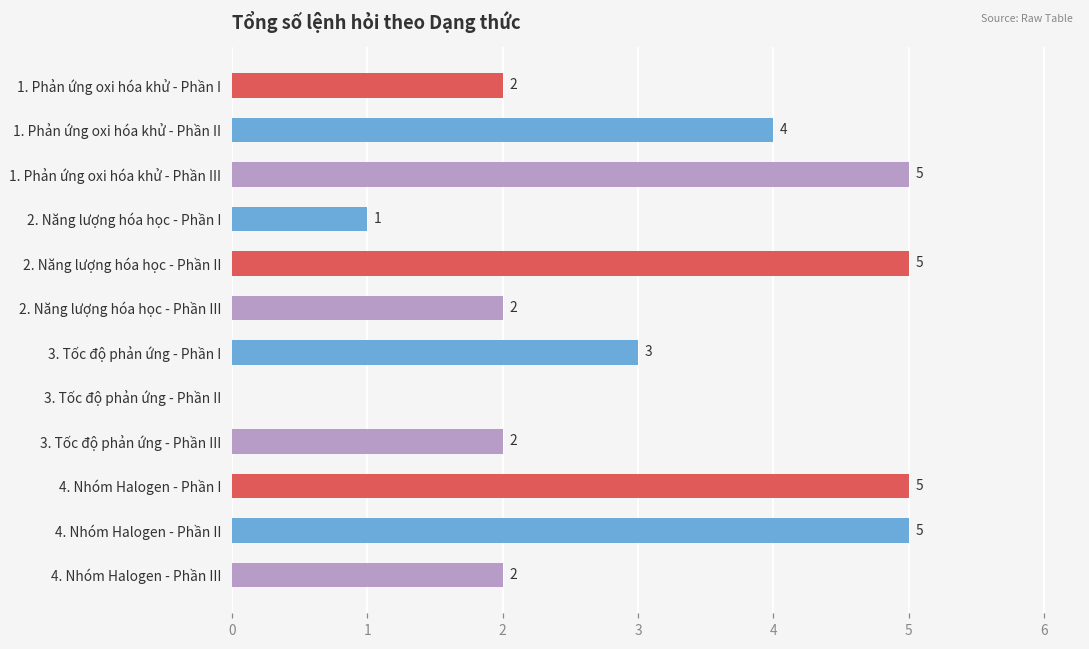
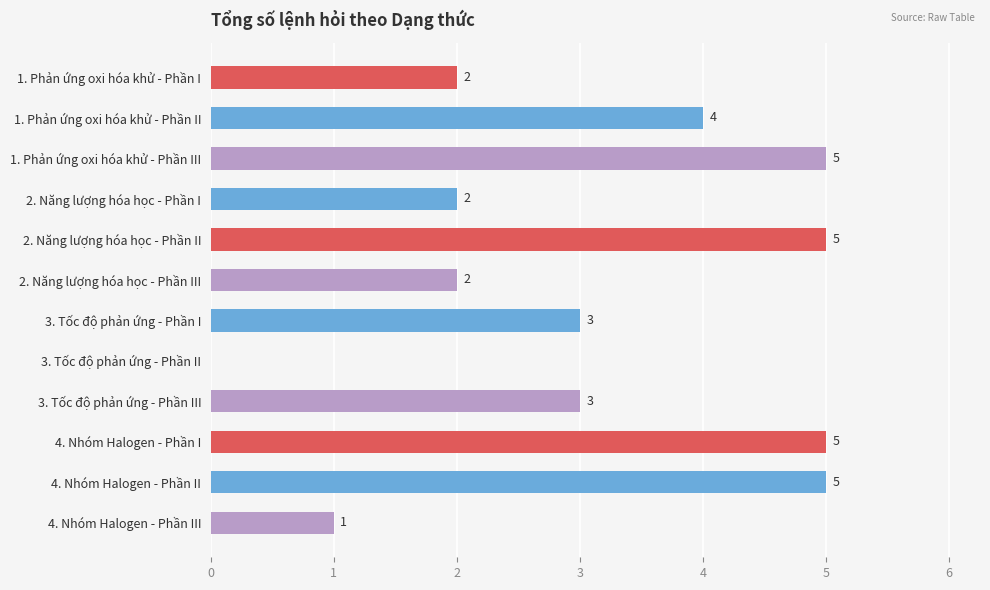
  {
    "1. Phản ứng oxi hóa khử - Phần I": 2,
    "1. Phản ứng oxi hóa khử - Phần II": 4,
    "1. Phản ứng oxi hóa khử - Phần III": 5,
-   "2. Năng lượng hóa học - Phần I": 1,
+   "2. Năng lượng hóa học - Phần I": 2,
    "2. Năng lượng hóa học - Phần II": 5,
    "2. Năng lượng hóa học - Phần III": 2,
    "3. Tốc độ phản ứng - Phần I": 3,
-   "3. Tốc độ phản ứng - Phần III": 2,
+   "3. Tốc độ phản ứng - Phần III": 3,
    "4. Nhóm Halogen - Phần I": 5,
    "4. Nhóm Halogen - Phần II": 5,
-   "4. Nhóm Halogen - Phần III": 2
+   "4. Nhóm Halogen - Phần III": 1
  }
